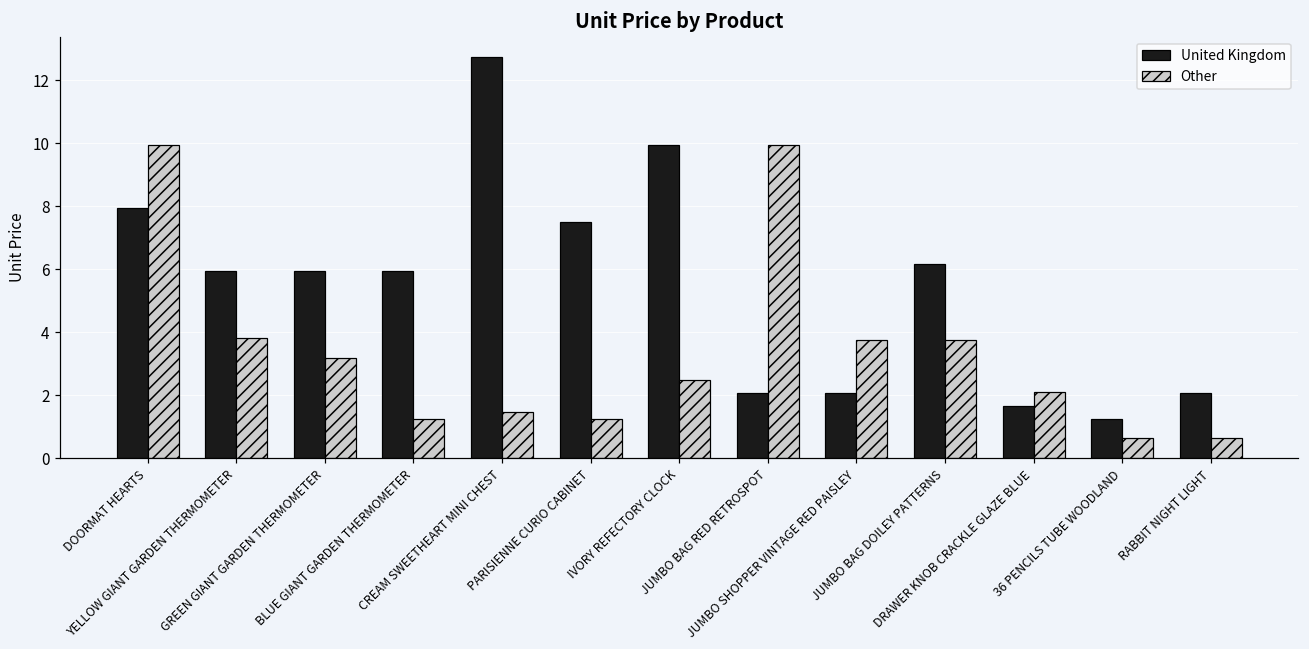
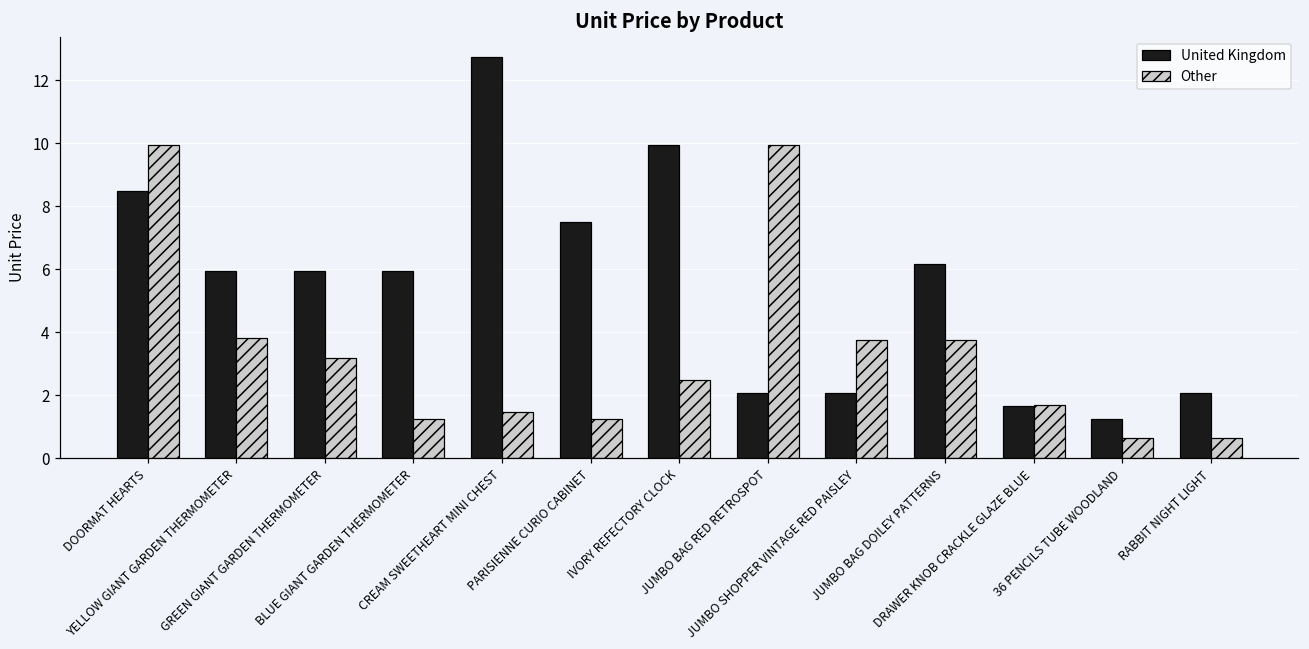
  {
    "United Kingdom": {
-     "DOORMAT HEARTS": 8.0,
+     "DOORMAT HEARTS": 8.5,
      "YELLOW GIANT GARDEN THERMOMETER": 6.0,
      "GREEN GIANT GARDEN THERMOMETER": 6.0,
      "BLUE GIANT GARDEN THERMOMETER": 6.0,
      "CREAM SWEETHEART MINI CHEST": 12.8,
      "PARISIENNE CURIO CABINET": 7.5,
      "IVORY REFECTORY CLOCK": 10.0,
      "JUMBO BAG RED RETROSPOT": 2.1,
      "JUMBO SHOPPER VINTAGE RED PAISLEY": 2.1,
      "JUMBO BAG DOILEY PATTERNS": 6.2,
      "DRAWER KNOB CRACKLE GLAZE BLUE": 1.7,
      "36 PENCILS TUBE WOODLAND": 1.3,
      "RABBIT NIGHT LIGHT": 2.1
    },
    "Other": {
      "DOORMAT HEARTS": 10.0,
      "YELLOW GIANT GARDEN THERMOMETER": 3.8,
      "GREEN GIANT GARDEN THERMOMETER": 3.2,
      "BLUE GIANT GARDEN THERMOMETER": 1.3,
      "CREAM SWEETHEART MINI CHEST": 1.5,
      "PARISIENNE CURIO CABINET": 1.3,
      "IVORY REFECTORY CLOCK": 2.5,
      "JUMBO BAG RED RETROSPOT": 10.0,
      "JUMBO SHOPPER VINTAGE RED PAISLEY": 3.8,
      "JUMBO BAG DOILEY PATTERNS": 3.8,
-     "DRAWER KNOB CRACKLE GLAZE BLUE": 2.1,
+     "DRAWER KNOB CRACKLE GLAZE BLUE": 1.7,
      "36 PENCILS TUBE WOODLAND": 0.7,
      "RABBIT NIGHT LIGHT": 0.6
    }
  }
